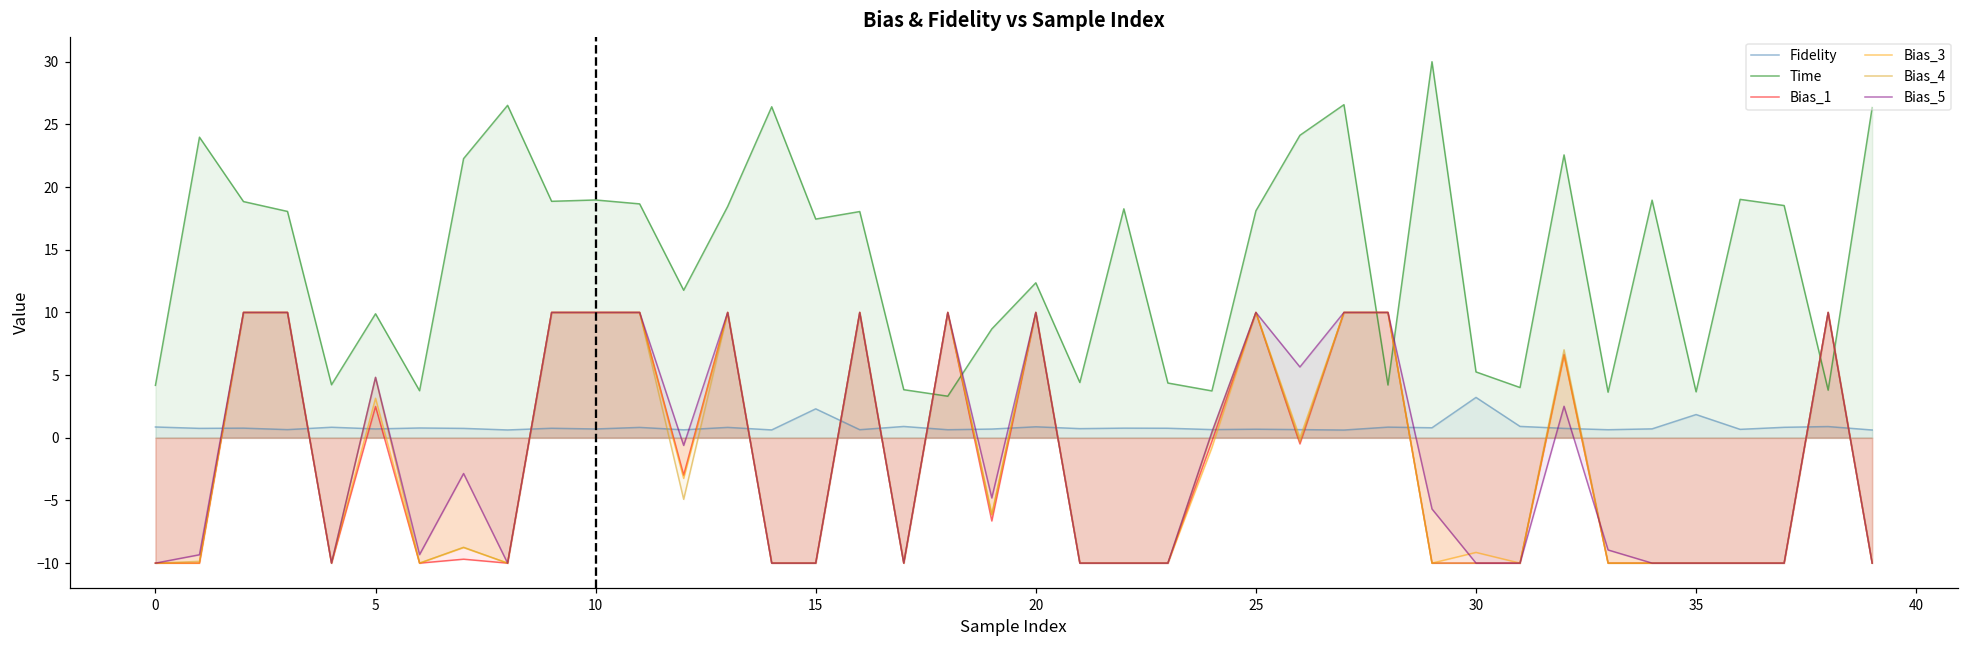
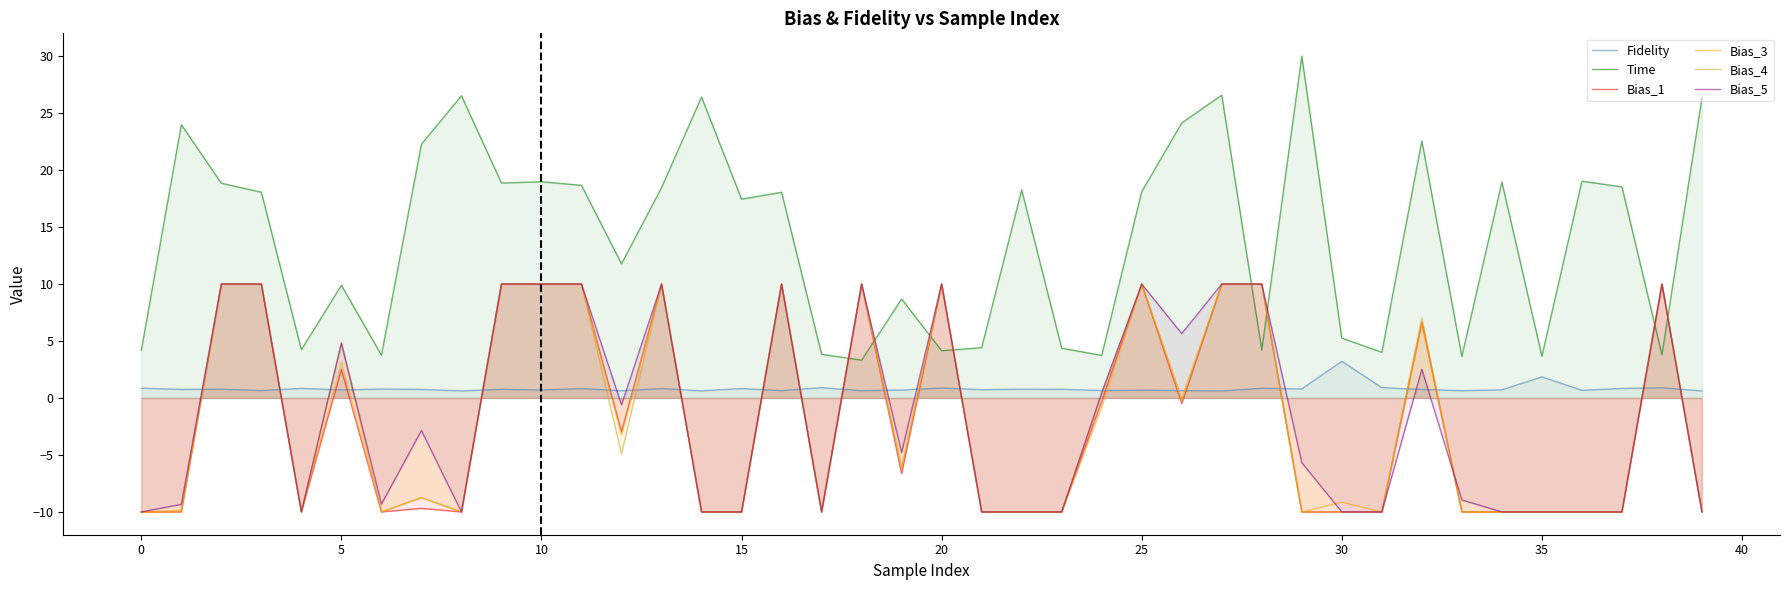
  {
    "Fidelity": {
      "0": 0.9,
      "5": 0.7,
      "10": 0.7,
-     "15": 2.3,
+     "15": 0.8,
      "20": 0.9,
      "25": 0.7,
      "30": 3.2,
      "35": 1.9
    },
    "Time": {
      "0": 4.2,
      "5": 9.9,
      "10": 19.0,
      "15": 17.4,
-     "20": 12.4,
+     "20": 4.1,
      "25": 18.1,
      "30": 5.3,
      "35": 3.7
    }
  }
